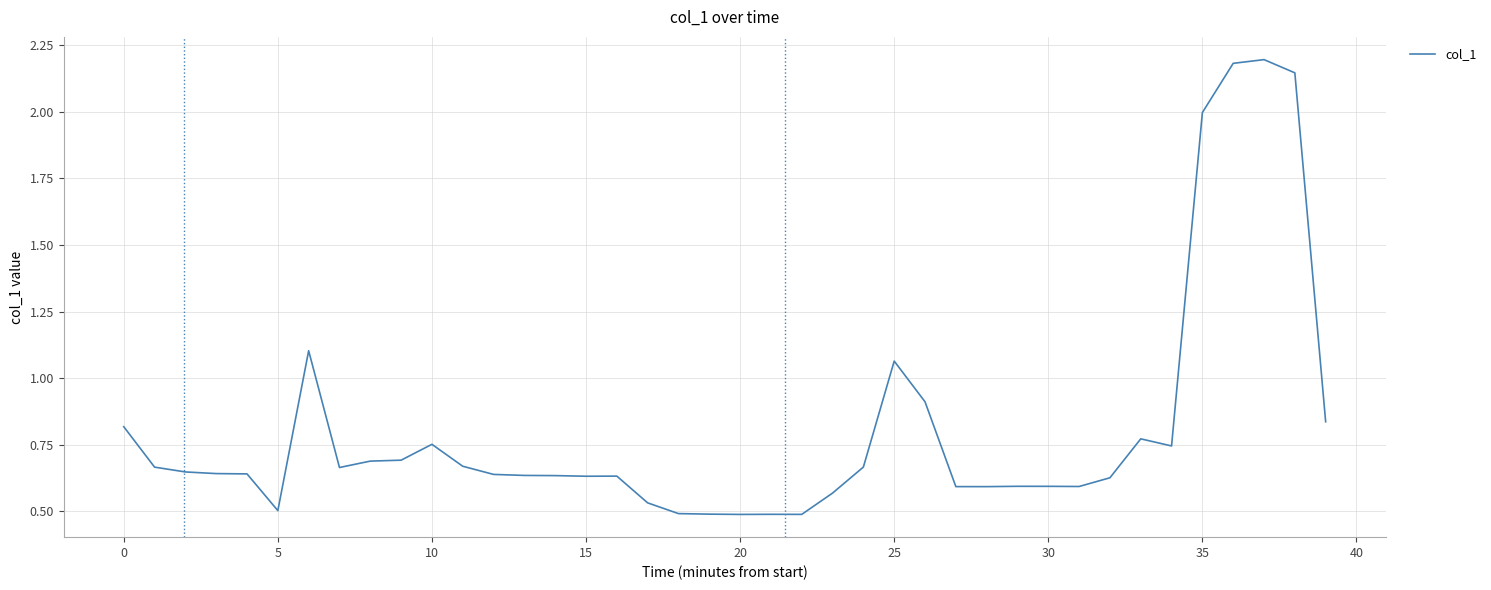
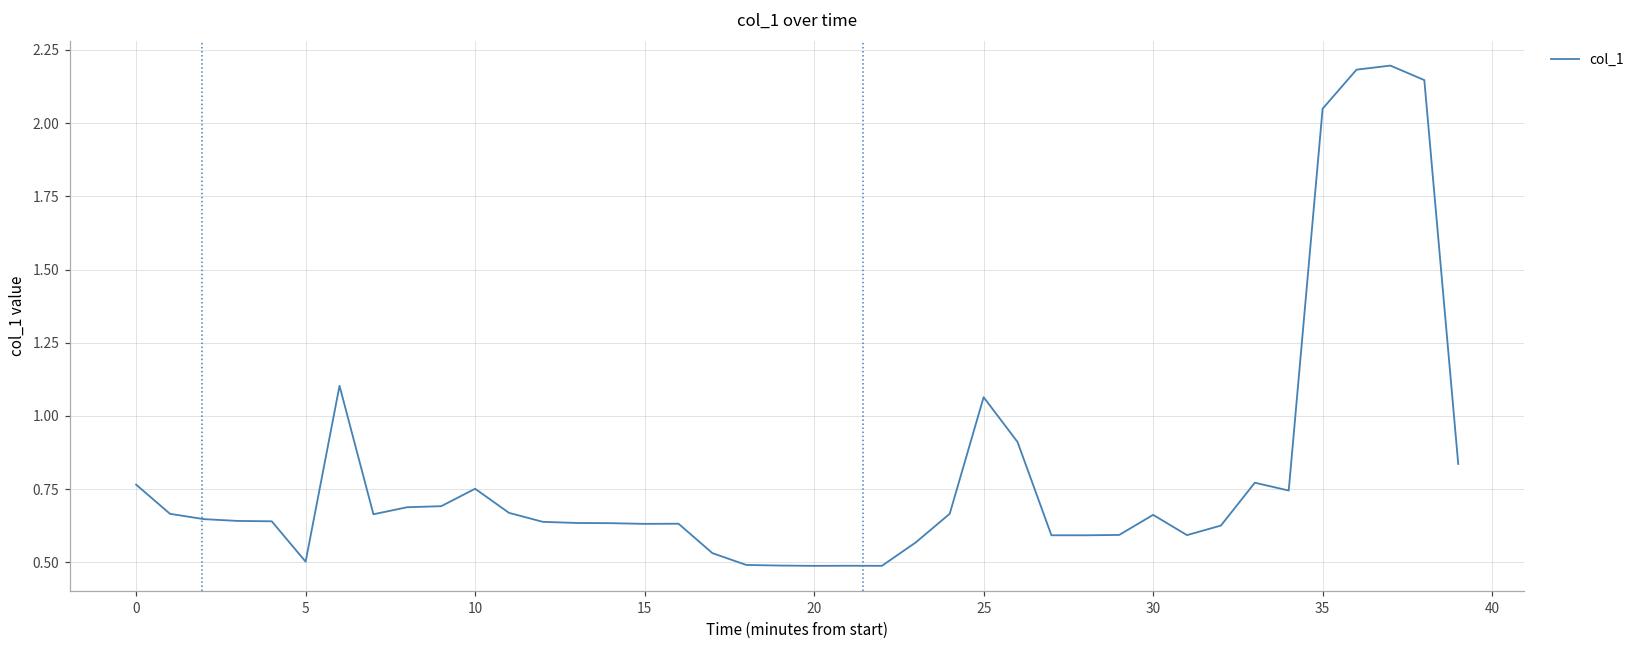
  {
-   "0": 0.82,
+   "0": 0.77,
    "5": 0.50,
    "10": 0.75,
    "15": 0.63,
    "20": 0.49,
    "25": 1.06,
-   "30": 0.59,
-   "35": 2.00
+   "30": 0.66,
+   "35": 2.05
  }
